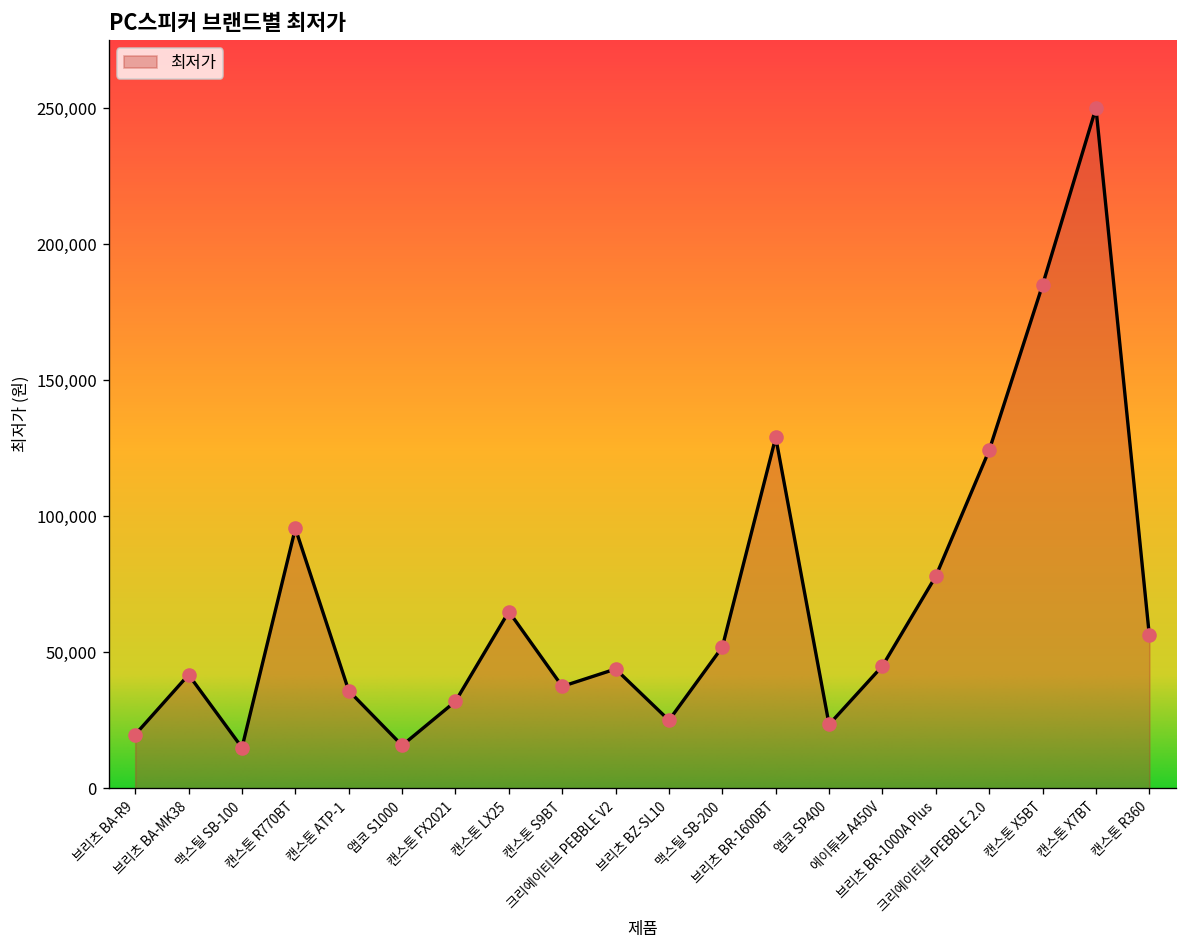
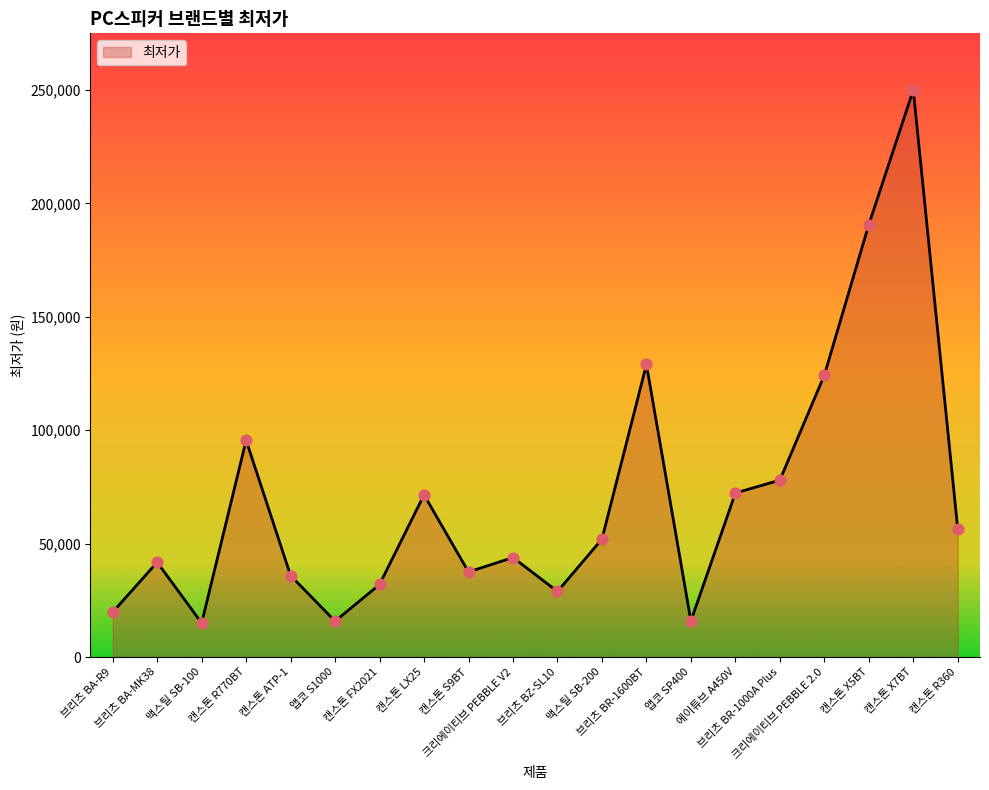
  {
    "브리츠 BA-R9": "20,000",
    "브리츠 BA-MK38": "42,000",
    "맥스틸 SB-100": "15,000",
    "캔스톤 R770BT": "96,000",
    "캔스톤 ATP-1": "36,000",
    "앱코 S1000": "16,000",
    "캔스톤 FX2021": "32,000",
-   "캔스톤 LX25": "65,000",
+   "캔스톤 LX25": "72,000",
    "캔스톤 S9BT": "38,000",
    "크리에이티브 PEBBLE V2": "44,000",
-   "브리츠 BZ-SL10": "25,000",
+   "브리츠 BZ-SL10": "29,000",
    "맥스틸 SB-200": "52,000",
    "브리츠 BR-1600BT": "129,000",
-   "앱코 SP400": "24,000",
-   "에이튜브 A450V": "45,000",
+   "앱코 SP400": "16,000",
+   "에이튜브 A450V": "72,000",
    "브리츠 BR-1000A Plus": "78,000",
    "크리에이티브 PEBBLE 2.0": "124,000",
-   "캔스톤 X5BT": "185,000",
+   "캔스톤 X5BT": "191,000",
    "캔스톤 X7BT": "250,000",
    "캔스톤 R360": "56,000"
  }
